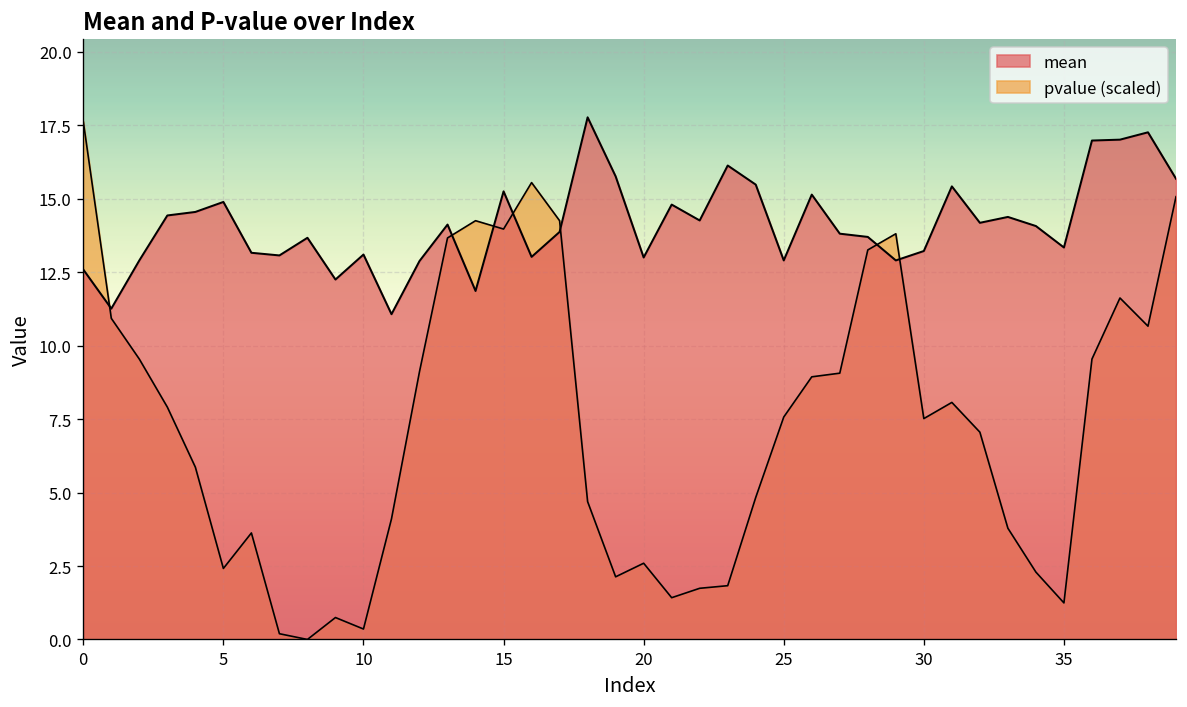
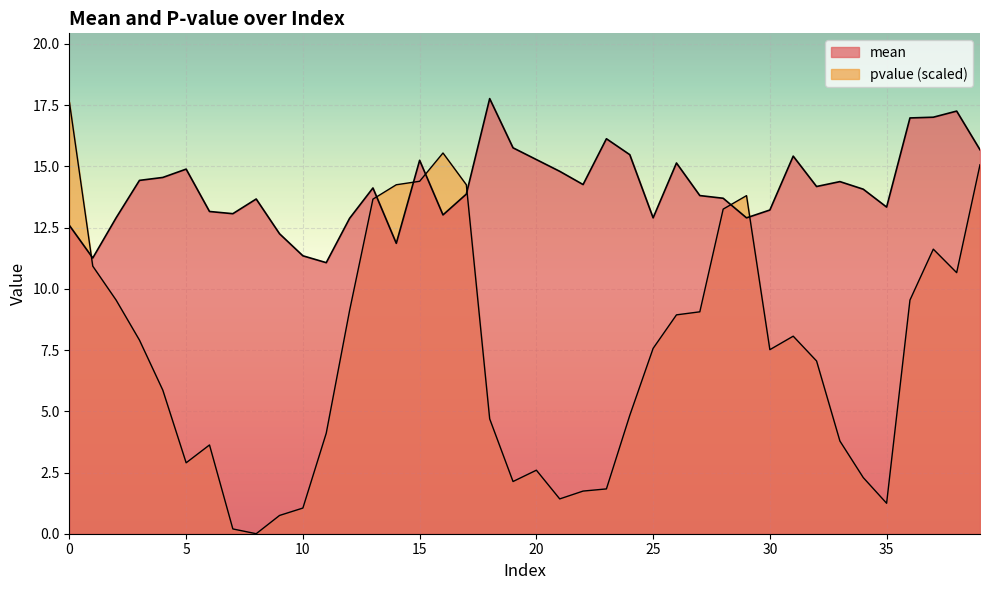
  {
    "mean": {
      "0": 12.6,
      "5": 14.9,
-     "10": 13.1,
+     "10": 11.4,
      "15": 15.3,
-     "20": 13.0,
+     "20": 15.3,
      "25": 12.9,
      "30": 13.2,
      "35": 13.3
    },
    "pvalue (scaled)": {
      "0": 17.6,
-     "5": 2.4,
-     "10": 0.4,
-     "15": 14.0,
+     "5": 2.9,
+     "10": 1.0,
+     "15": 14.4,
      "20": 2.6,
      "25": 7.6,
      "30": 7.5,
      "35": 1.2
    }
  }
